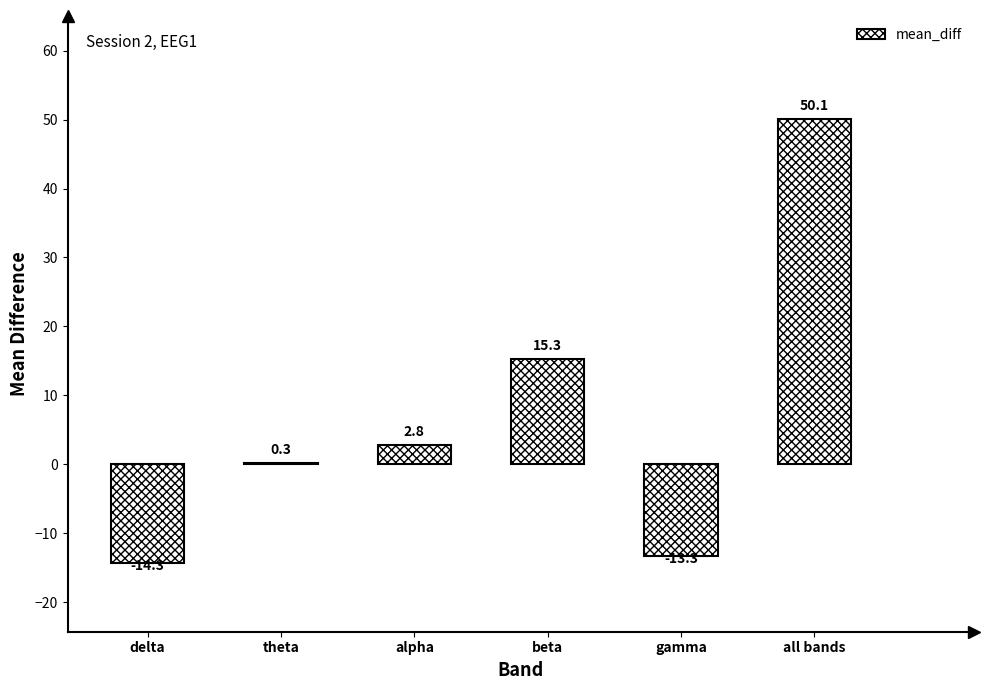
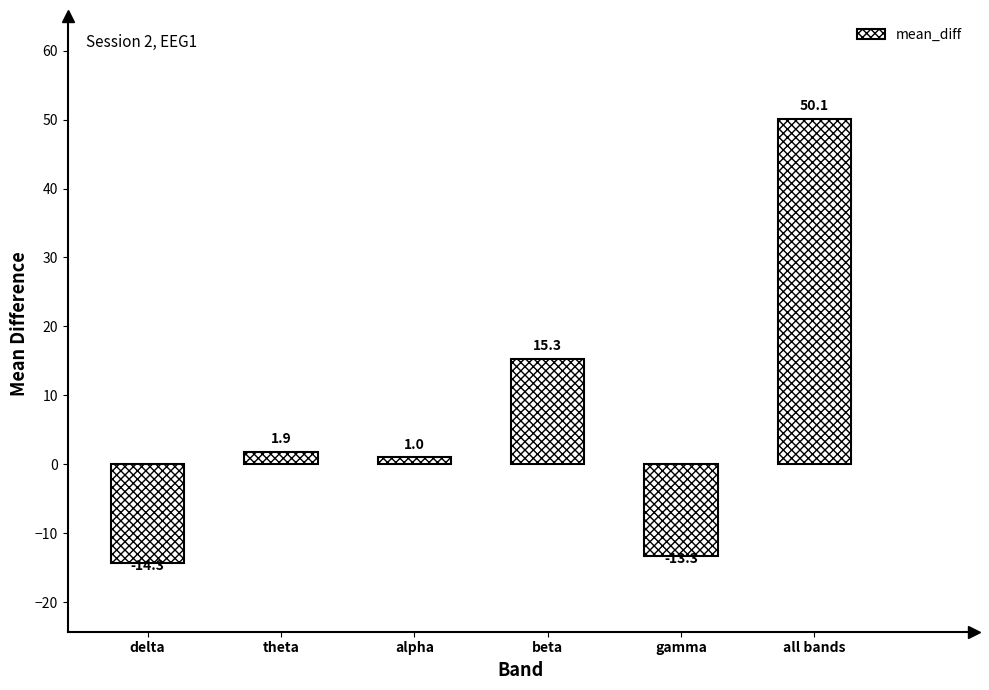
  {
    "delta": -14.3,
-   "theta": 0.3,
-   "alpha": 2.8,
+   "theta": 1.9,
+   "alpha": 1.0,
    "beta": 15.3,
    "gamma": -13.3,
    "all bands": 50.1
  }
